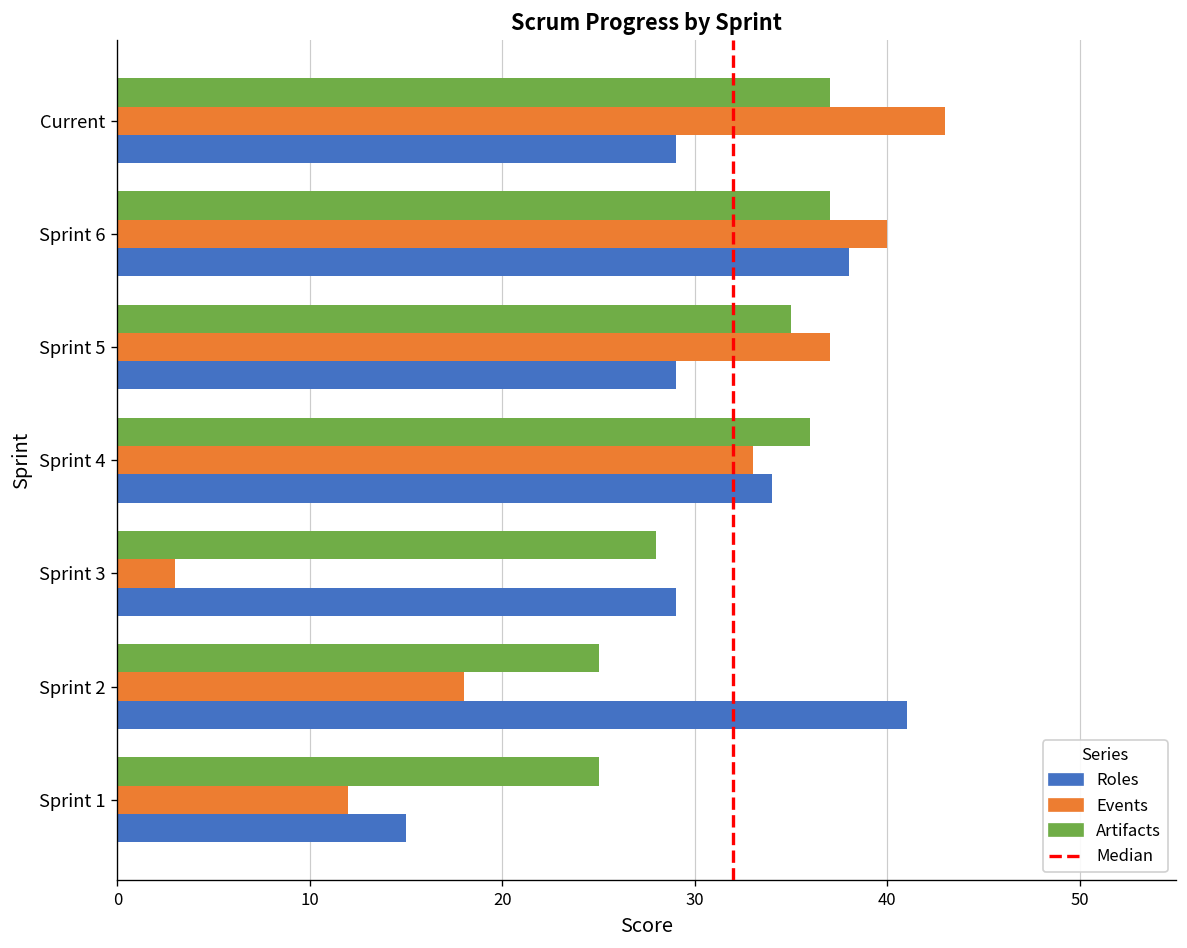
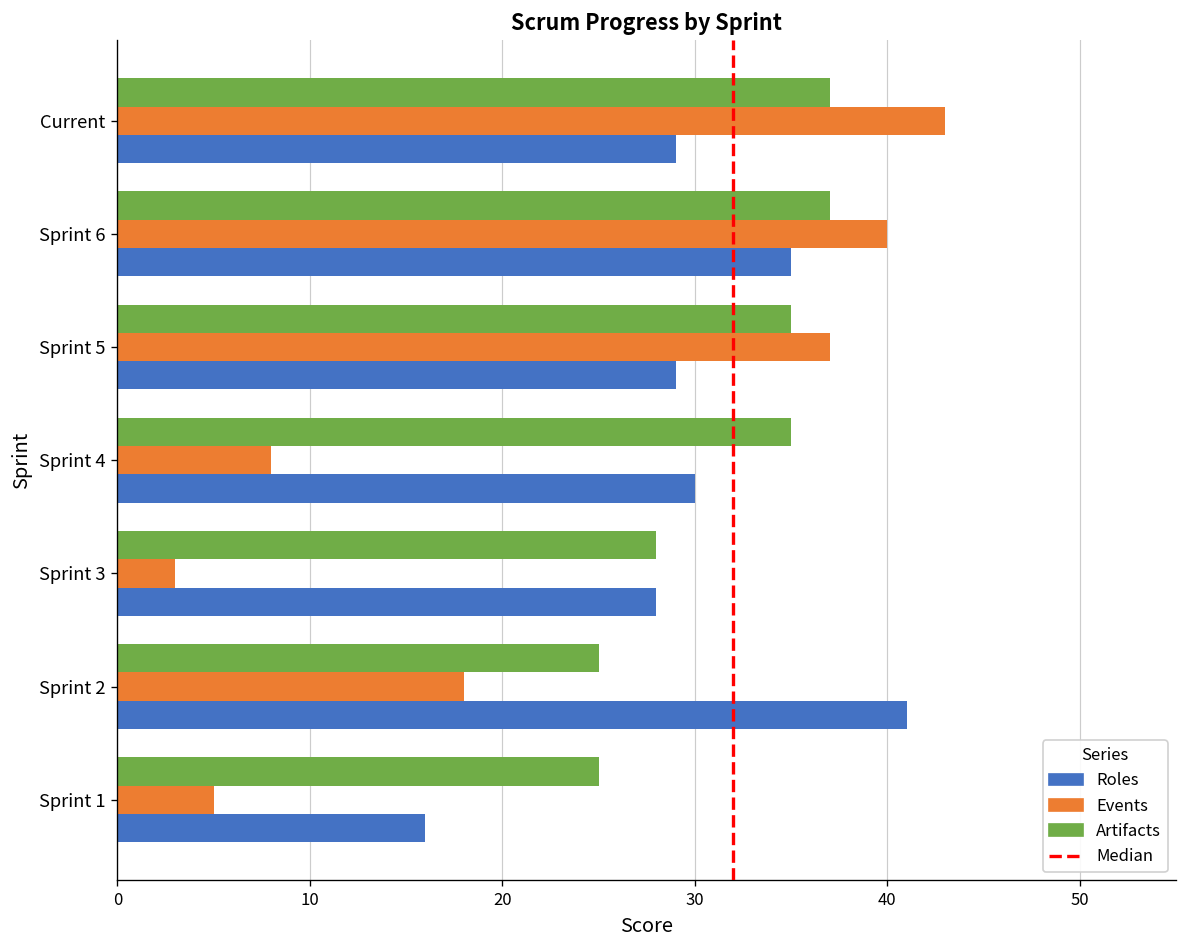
  {
    "Roles": {
      "Current": 29,
-     "Sprint 6": 38,
+     "Sprint 6": 35,
      "Sprint 5": 29,
-     "Sprint 4": 34,
-     "Sprint 3": 29,
+     "Sprint 4": 30,
+     "Sprint 3": 28,
      "Sprint 2": 41,
-     "Sprint 1": 15
+     "Sprint 1": 16
    },
    "Events": {
      "Current": 43,
      "Sprint 6": 40,
      "Sprint 5": 37,
-     "Sprint 4": 33,
+     "Sprint 4": 8,
      "Sprint 3": 3,
      "Sprint 2": 18,
-     "Sprint 1": 12
+     "Sprint 1": 5
    },
    "Artifacts": {
      "Current": 37,
      "Sprint 6": 37,
      "Sprint 5": 35,
-     "Sprint 4": 36,
+     "Sprint 4": 35,
      "Sprint 3": 28,
      "Sprint 2": 25,
      "Sprint 1": 25
    }
  }
